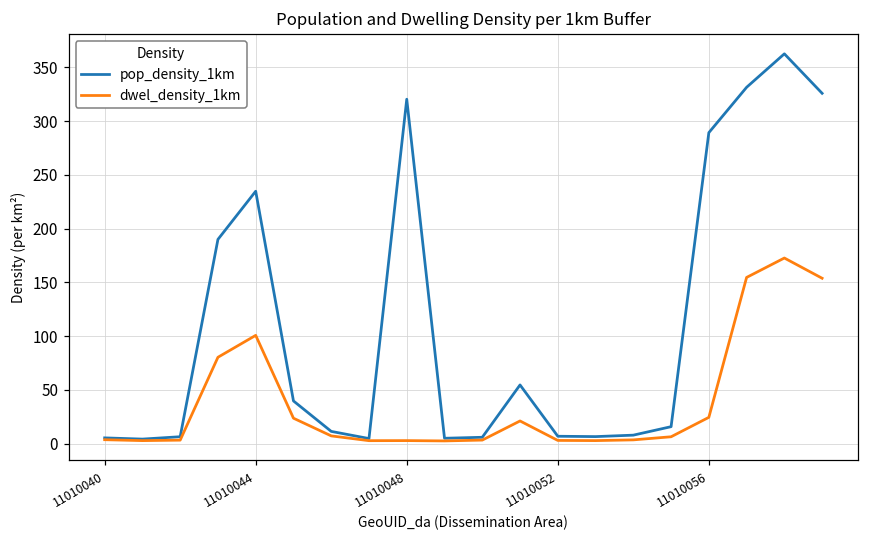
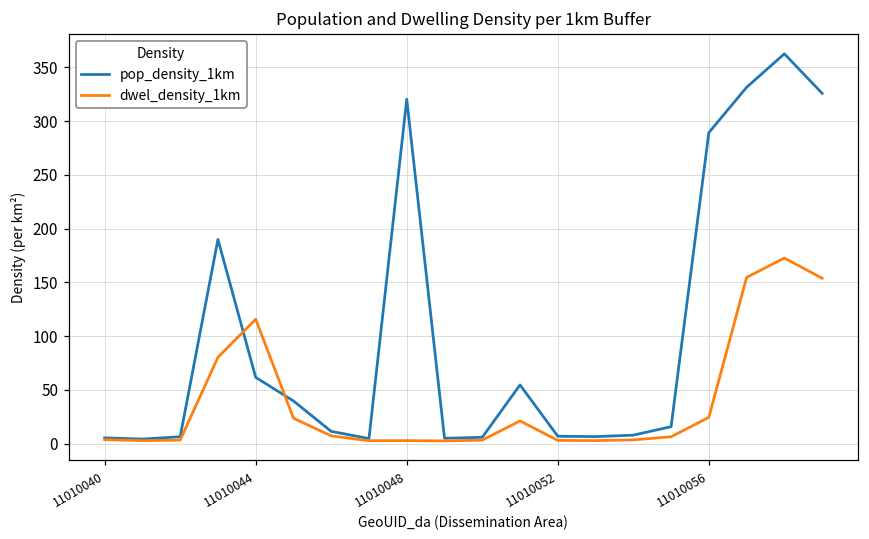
  {
    "pop_density_1km": {
-     "11010044": 230,
+     "11010044": 60,
      "11010048": 320,
      "11010052": 10,
      "11010056": 290
    },
    "dwel_density_1km": {
-     "11010044": 100,
+     "11010044": 120,
      "11010048": 0,
      "11010052": 0,
      "11010056": 20
    }
  }
